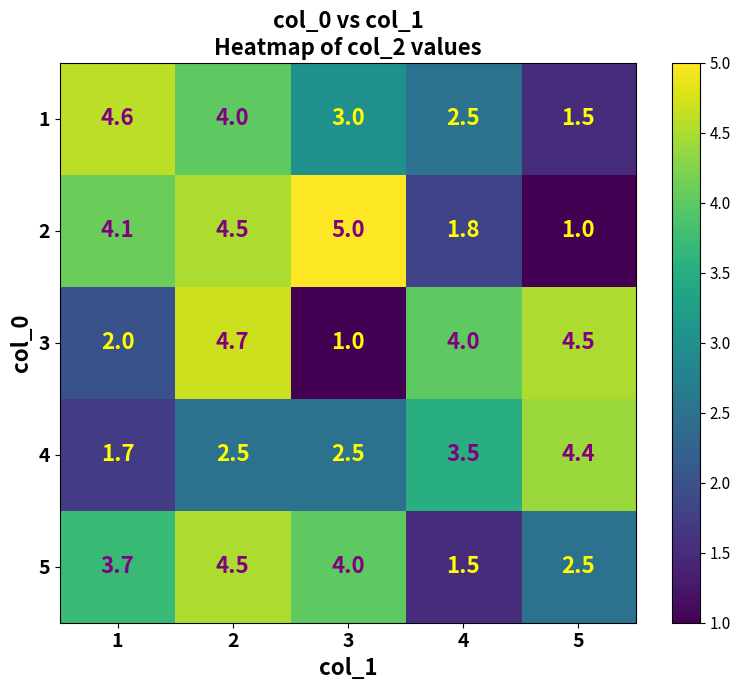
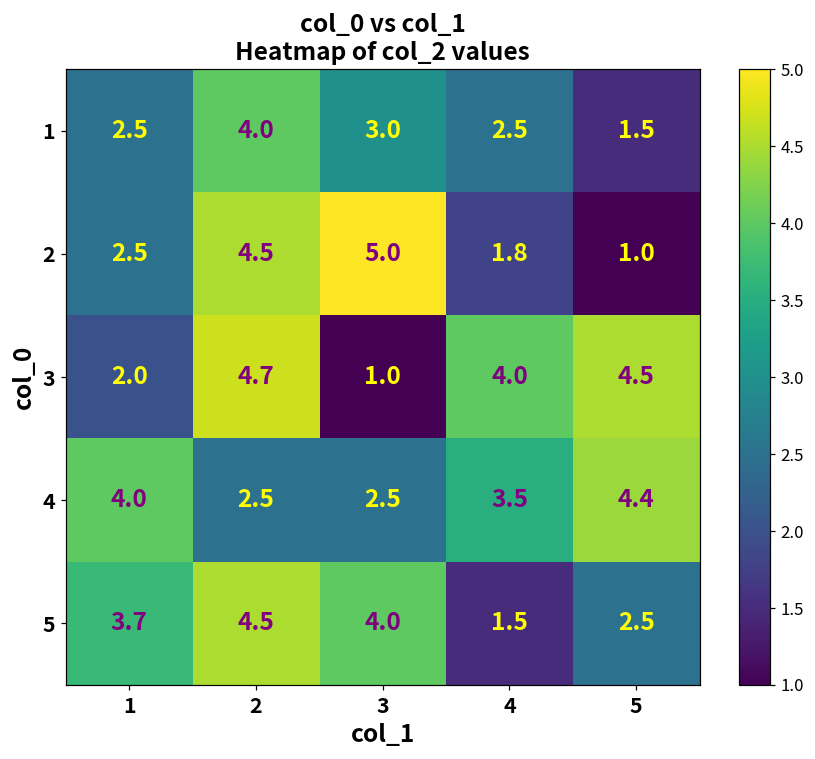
  {
    "1": {
-     "1": 4.6,
+     "1": 2.5,
      "2": 4.0,
      "3": 3.0,
      "4": 2.5,
      "5": 1.5
    },
    "2": {
-     "1": 4.1,
+     "1": 2.5,
      "2": 4.5,
      "3": 5.0,
      "4": 1.8,
      "5": 1.0
    },
    "3": {
      "1": 2.0,
      "2": 4.7,
      "3": 1.0,
      "4": 4.0,
      "5": 4.5
    },
    "4": {
-     "1": 1.7,
+     "1": 4.0,
      "2": 2.5,
      "3": 2.5,
      "4": 3.5,
      "5": 4.4
    },
    "5": {
      "1": 3.7,
      "2": 4.5,
      "3": 4.0,
      "4": 1.5,
      "5": 2.5
    }
  }
